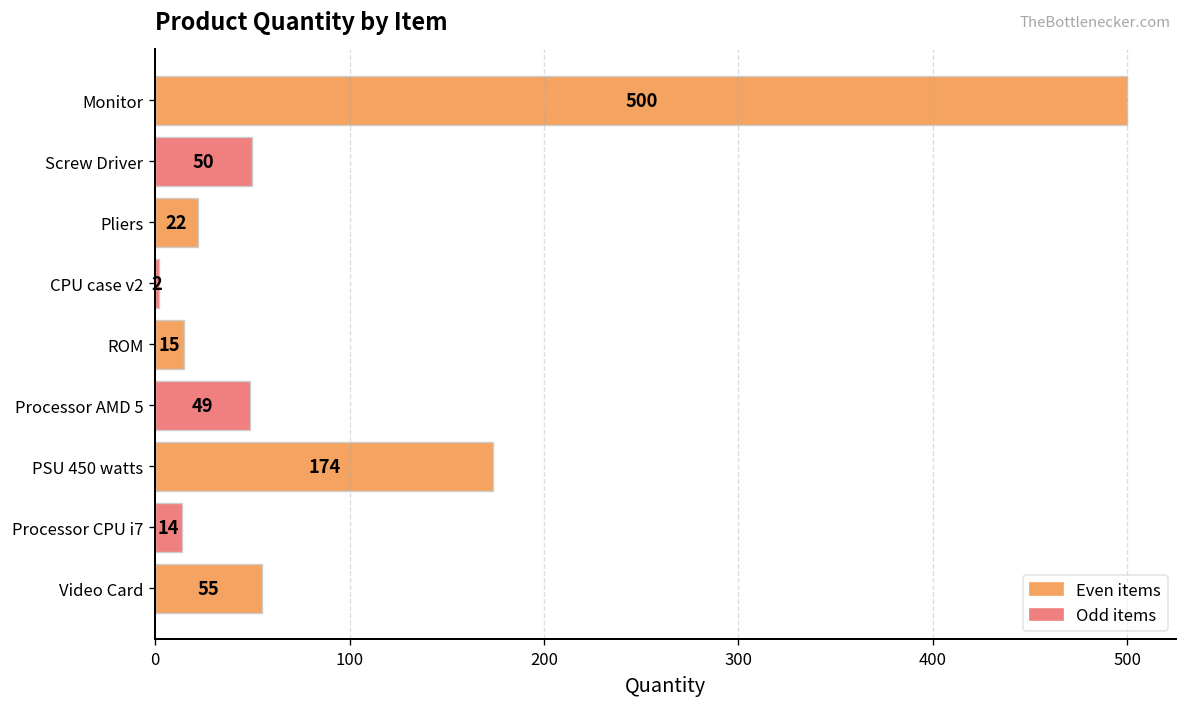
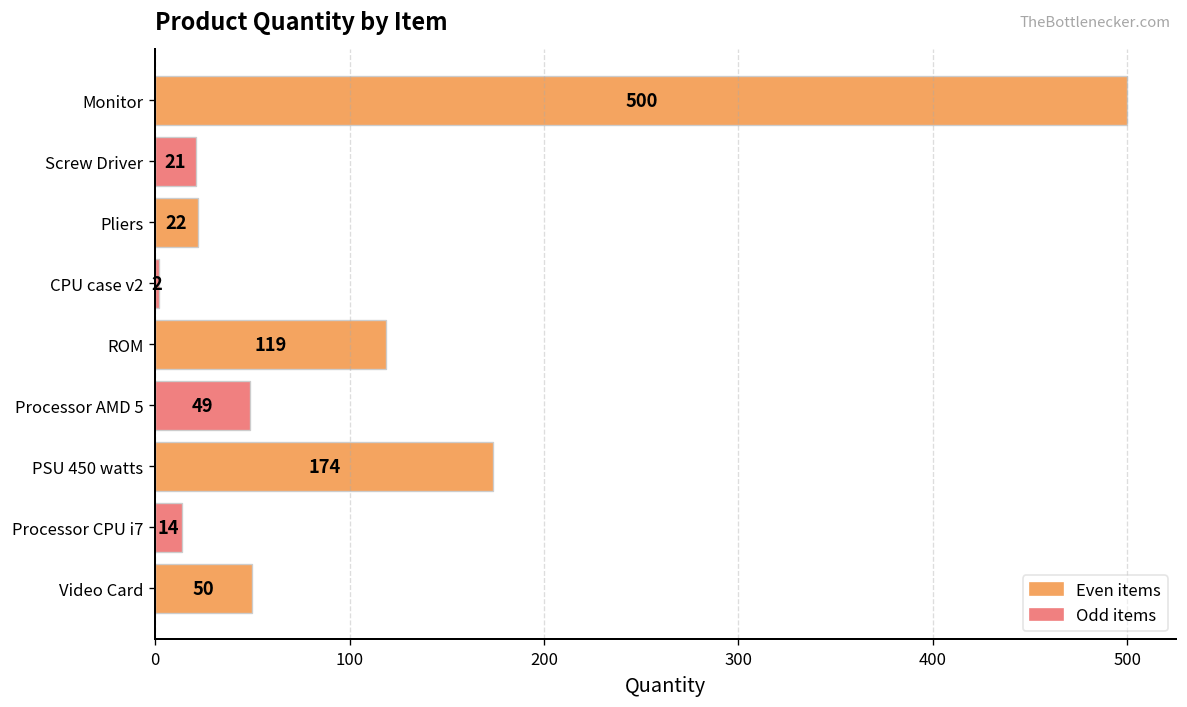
  {
    "Monitor": 500,
-   "Screw Driver": 50,
+   "Screw Driver": 21,
    "Pliers": 22,
    "CPU case v2": 2,
-   "ROM": 15,
+   "ROM": 119,
    "Processor AMD 5": 49,
    "PSU 450 watts": 174,
    "Processor CPU i7": 14,
-   "Video Card": 55
+   "Video Card": 50
  }
